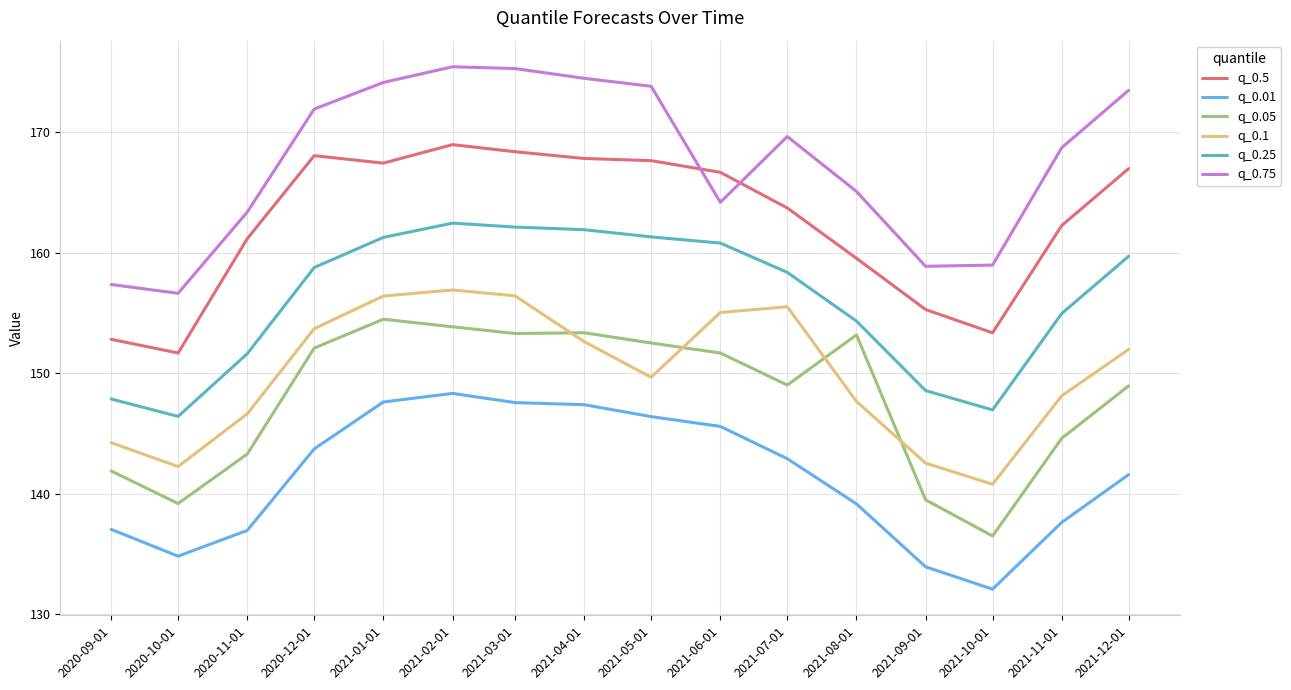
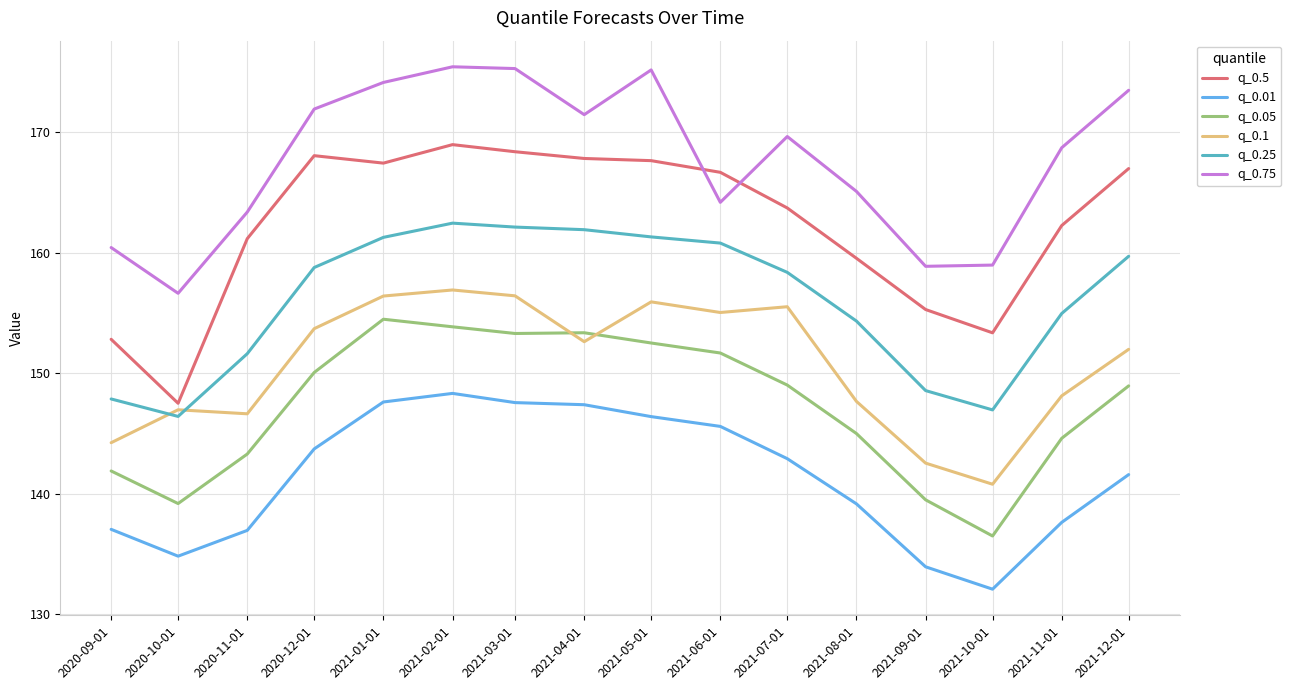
  {
    "q_0.5": {
      "2020-09-01": 152.8,
-     "2020-10-01": 151.7,
+     "2020-10-01": 147.5,
      "2020-11-01": 161.2,
      "2020-12-01": 168.1,
      "2021-01-01": 167.4,
      "2021-02-01": 169.0,
      "2021-03-01": 168.4,
      "2021-04-01": 167.8,
      "2021-05-01": 167.6,
      "2021-06-01": 166.7,
      "2021-07-01": 163.7,
      "2021-08-01": 159.5,
      "2021-09-01": 155.3,
      "2021-10-01": 153.4,
      "2021-11-01": 162.3,
      "2021-12-01": 167.0
    },
    "q_0.05": {
      "2020-09-01": 141.9,
      "2020-10-01": 139.2,
      "2020-11-01": 143.3,
-     "2020-12-01": 152.1,
+     "2020-12-01": 150.1,
      "2021-01-01": 154.5,
      "2021-02-01": 153.9,
      "2021-03-01": 153.3,
      "2021-04-01": 153.4,
      "2021-05-01": 152.5,
      "2021-06-01": 151.7,
      "2021-07-01": 149.0,
-     "2021-08-01": 153.2,
+     "2021-08-01": 145.0,
      "2021-09-01": 139.5,
      "2021-10-01": 136.5,
      "2021-11-01": 144.6,
      "2021-12-01": 149.0
    },
    "q_0.1": {
      "2020-09-01": 144.3,
-     "2020-10-01": 142.3,
+     "2020-10-01": 147.0,
      "2020-11-01": 146.6,
      "2020-12-01": 153.7,
      "2021-01-01": 156.4,
      "2021-02-01": 156.9,
      "2021-03-01": 156.4,
      "2021-04-01": 152.6,
-     "2021-05-01": 149.7,
+     "2021-05-01": 155.9,
      "2021-06-01": 155.1,
      "2021-07-01": 155.5,
      "2021-08-01": 147.7,
      "2021-09-01": 142.6,
      "2021-10-01": 140.8,
      "2021-11-01": 148.1,
      "2021-12-01": 152.0
    },
    "q_0.75": {
-     "2020-09-01": 157.4,
+     "2020-09-01": 160.4,
      "2020-10-01": 156.6,
      "2020-11-01": 163.4,
      "2020-12-01": 171.9,
      "2021-01-01": 174.1,
      "2021-02-01": 175.4,
      "2021-03-01": 175.3,
-     "2021-04-01": 174.5,
-     "2021-05-01": 173.8,
+     "2021-04-01": 171.5,
+     "2021-05-01": 175.2,
      "2021-06-01": 164.2,
      "2021-07-01": 169.6,
      "2021-08-01": 165.1,
      "2021-09-01": 158.9,
      "2021-10-01": 159.0,
      "2021-11-01": 168.7,
      "2021-12-01": 173.5
    }
  }
